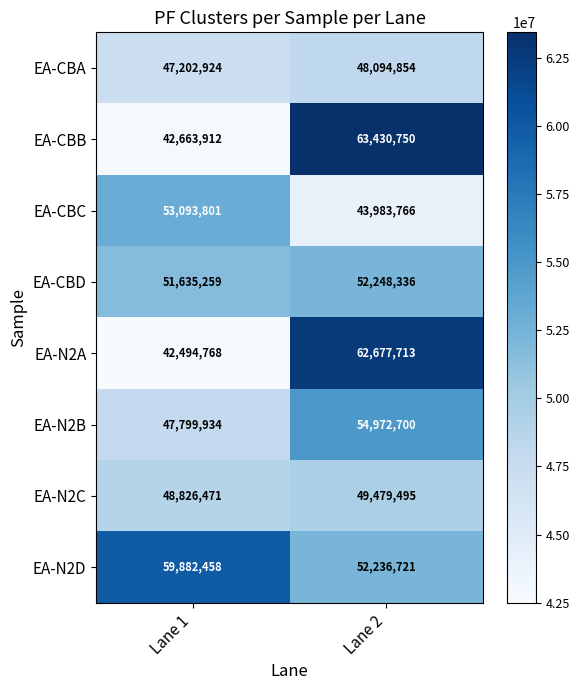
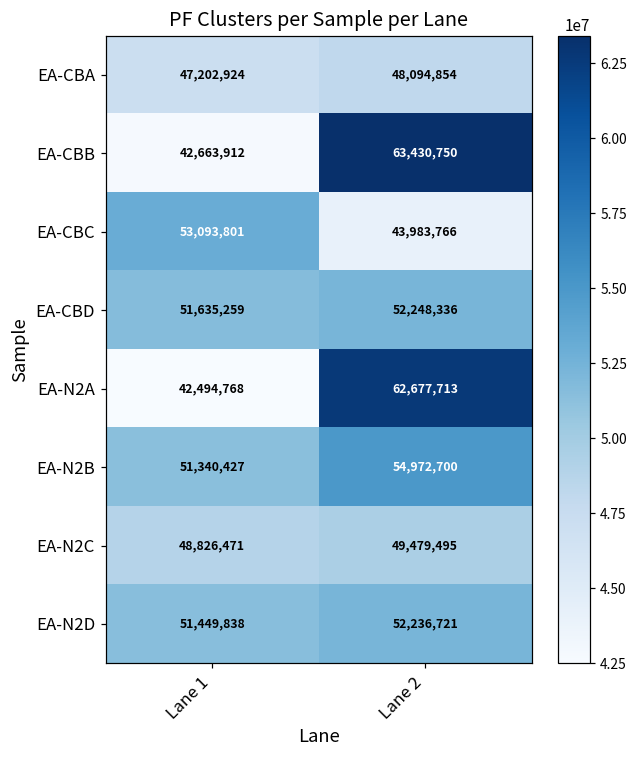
  {
    "EA-CBA": {
      "Lane 1": "47,202,924",
      "Lane 2": "48,094,854"
    },
    "EA-CBB": {
      "Lane 1": "42,663,912",
      "Lane 2": "63,430,750"
    },
    "EA-CBC": {
      "Lane 1": "53,093,801",
      "Lane 2": "43,983,766"
    },
    "EA-CBD": {
      "Lane 1": "51,635,259",
      "Lane 2": "52,248,336"
    },
    "EA-N2A": {
      "Lane 1": "42,494,768",
      "Lane 2": "62,677,713"
    },
    "EA-N2B": {
-     "Lane 1": "47,799,934",
+     "Lane 1": "51,340,427",
      "Lane 2": "54,972,700"
    },
    "EA-N2C": {
      "Lane 1": "48,826,471",
      "Lane 2": "49,479,495"
    },
    "EA-N2D": {
-     "Lane 1": "59,882,458",
+     "Lane 1": "51,449,838",
      "Lane 2": "52,236,721"
    }
  }
